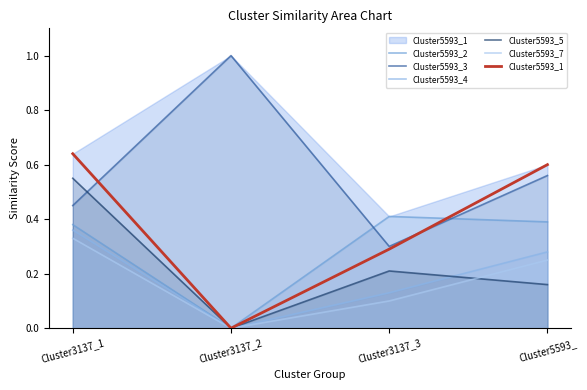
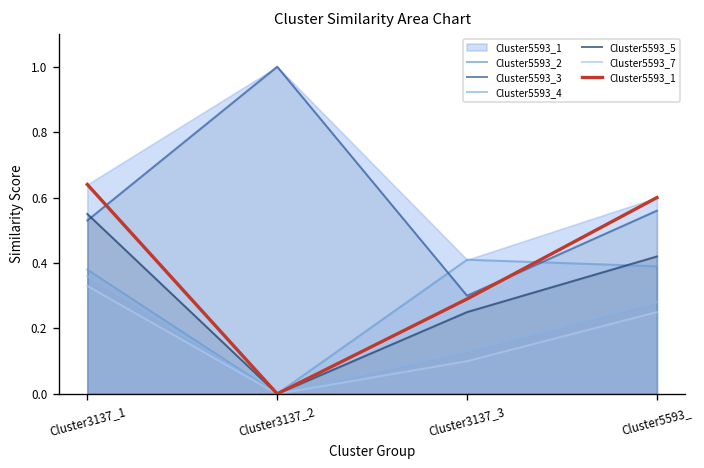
  {
    "Cluster5593_3": {
-     "Cluster3137_1": 0.45,
+     "Cluster3137_1": 0.53,
      "Cluster3137_3": 0.30,
      "Cluster5593_": 0.56
    },
    "Cluster5593_5": {
      "Cluster3137_1": 0.55,
-     "Cluster3137_3": 0.21,
-     "Cluster5593_": 0.16
+     "Cluster3137_3": 0.25,
+     "Cluster5593_": 0.42
    }
  }
